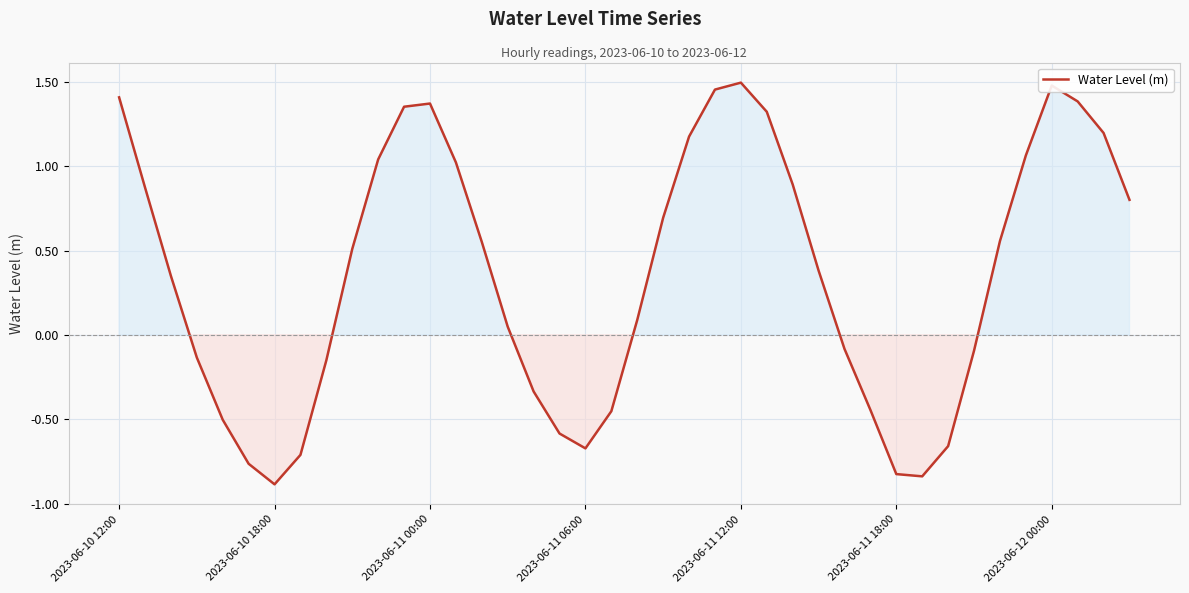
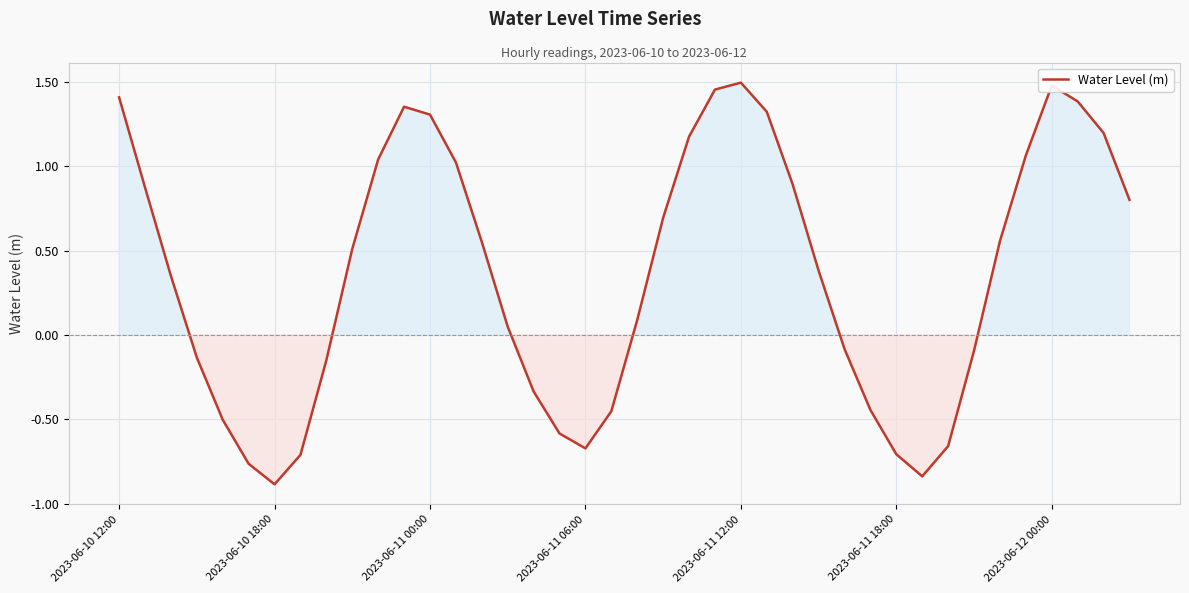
  {
    "2023-06-10 12:00": 1.41,
    "2023-06-10 18:00": -0.89,
-   "2023-06-11 00:00": 1.37,
+   "2023-06-11 00:00": 1.31,
    "2023-06-11 06:00": -0.67,
    "2023-06-11 12:00": 1.50,
-   "2023-06-11 18:00": -0.83
+   "2023-06-11 18:00": -0.71
  }
